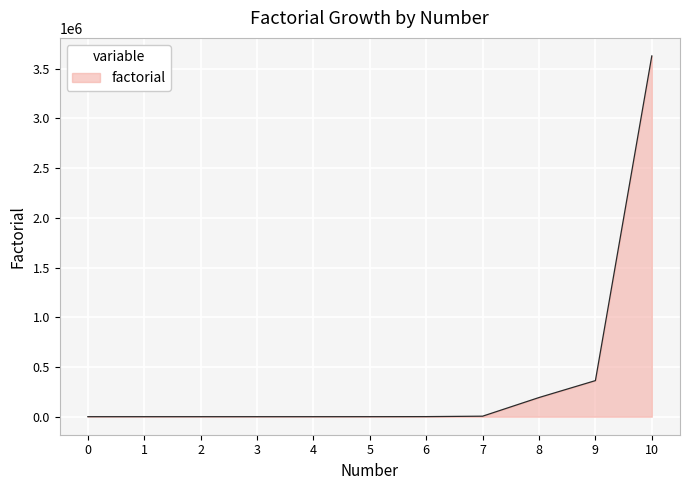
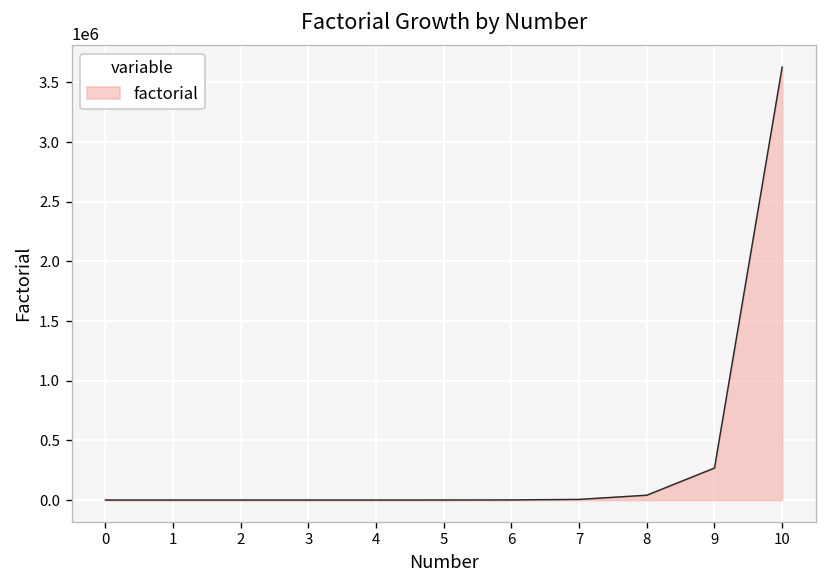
  {
    "0": 0,
    "1": 0,
    "2": 0,
    "3": 0,
    "4": 0,
    "5": 0,
    "6": 0,
    "7": 0,
-   "8": 200000,
-   "9": 400000,
+   "8": 0,
+   "9": 300000,
    "10": 3600000
  }
